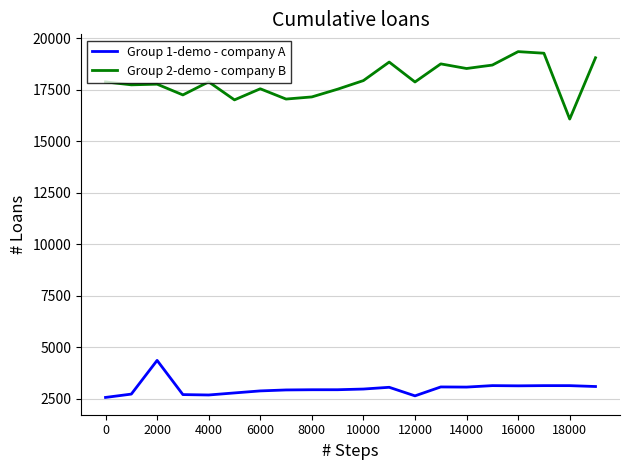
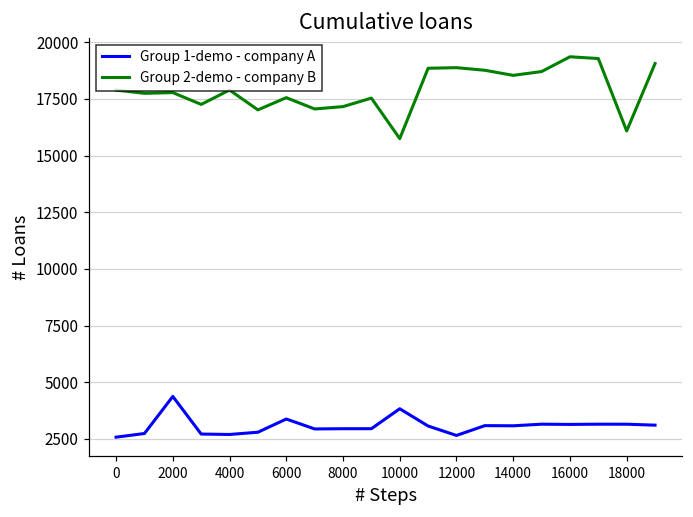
  {
    "Group 1-demo - company A": {
      "0": 2600,
      "2000": 4400,
      "4000": 2700,
-     "6000": 2900,
+     "6000": 3400,
      "8000": 2900,
-     "10000": 3000,
+     "10000": 3800,
      "12000": 2600,
      "14000": 3100,
      "16000": 3100,
      "18000": 3100
    },
    "Group 2-demo - company B": {
      "2000": 17800,
      "6000": 17600,
      "8000": 17200,
-     "10000": 17900,
-     "12000": 17900,
+     "10000": 15700,
+     "12000": 18900,
      "14000": 18500,
      "16000": 19400,
      "18000": 16100
    }
  }
